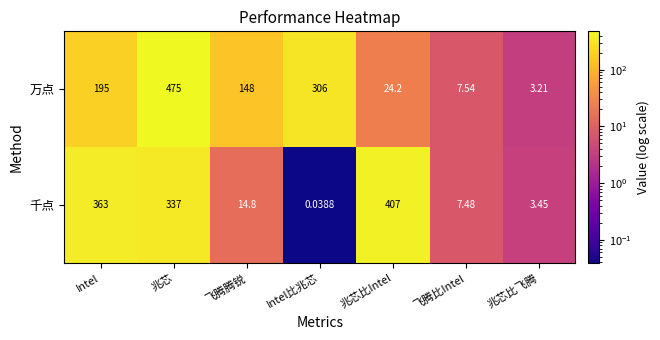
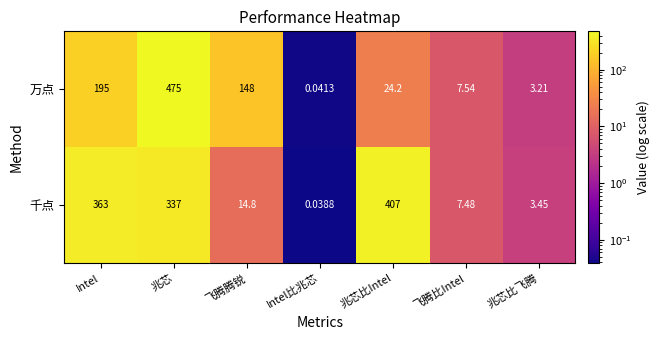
  {
    "万点": {
      "Intel": 195,
      "兆芯": 475,
      "飞腾腾锐": 148,
-     "Intel比兆芯": 306,
+     "Intel比兆芯": 0.0413,
      "兆芯比Intel": 24.2,
      "飞腾比Intel": 7.54,
      "兆芯比飞腾": 3.21
    },
    "千点": {
      "Intel": 363,
      "兆芯": 337,
      "飞腾腾锐": 14.8,
      "Intel比兆芯": 0.0388,
      "兆芯比Intel": 407,
      "飞腾比Intel": 7.48,
      "兆芯比飞腾": 3.45
    }
  }
